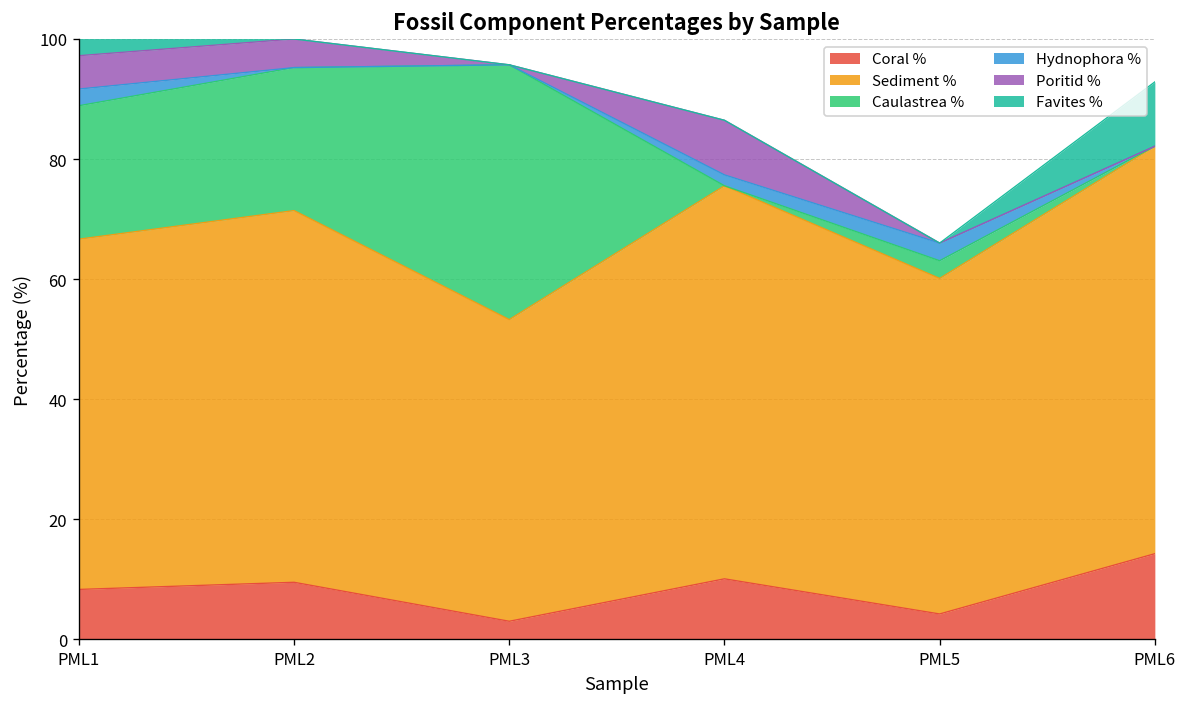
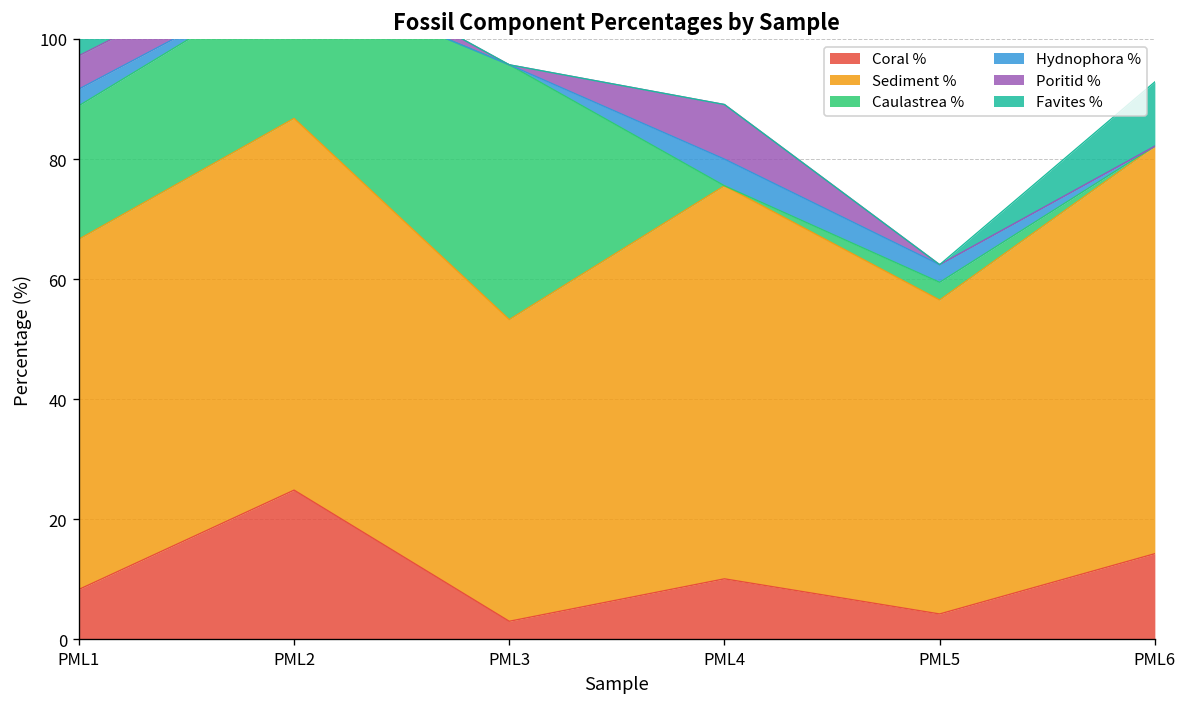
  {
    "Coral %": {
      "PML1": 8,
-     "PML2": 10,
+     "PML2": 25,
      "PML3": 3,
      "PML4": 10,
      "PML5": 4,
      "PML6": 14
    },
    "Sediment %": {
      "PML1": 58,
      "PML2": 62,
      "PML3": 50,
-     "PML5": 56
+     "PML5": 52
    },
    "Hydnophora %": {
      "PML1": 3,
-     "PML4": 2
+     "PML4": 4
    },
    "Poritid %": {
      "PML1": 6
    }
  }
